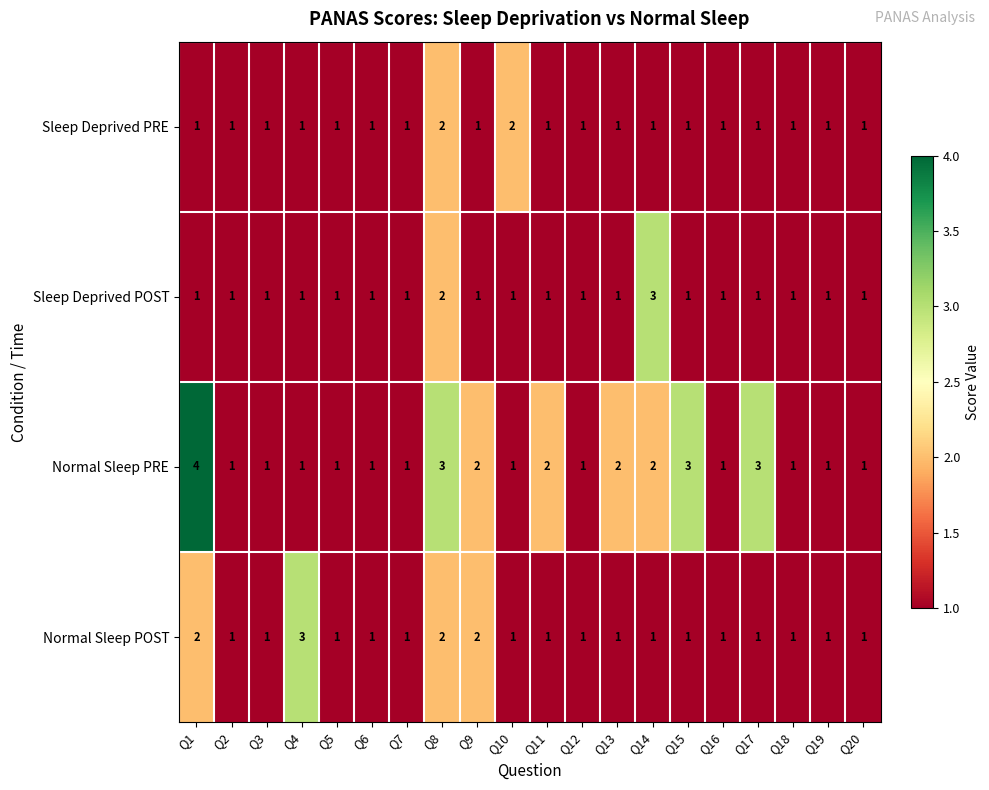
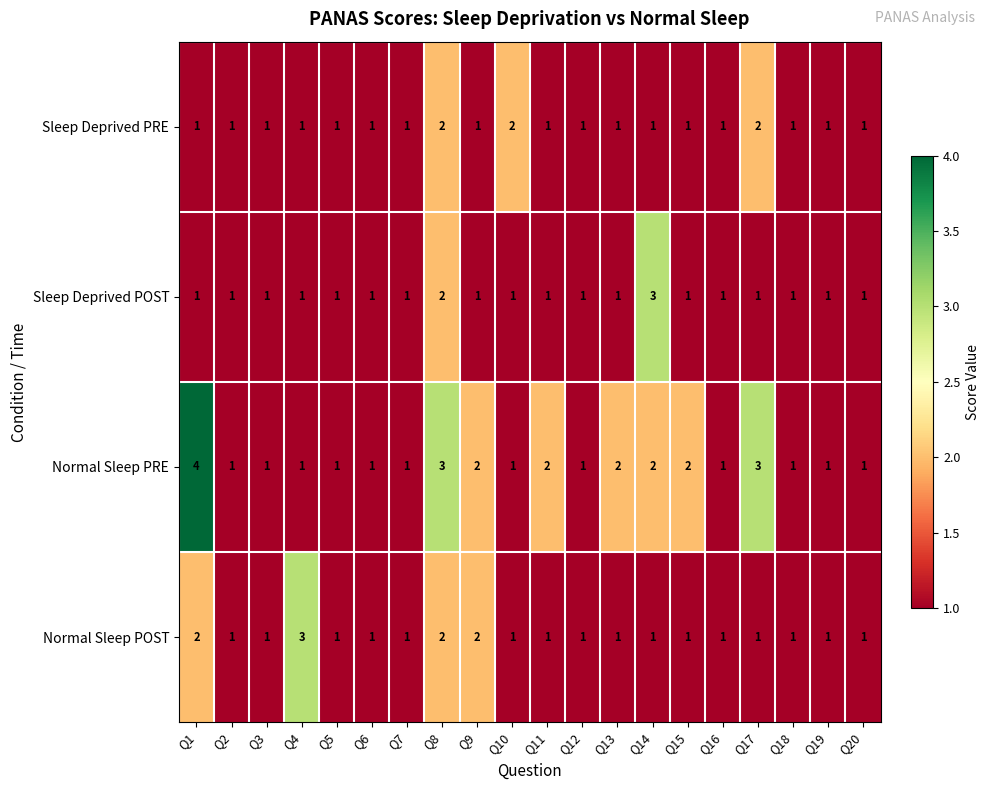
  {
    "Sleep Deprived PRE": {
      "Q1": 1,
      "Q2": 1,
      "Q3": 1,
      "Q4": 1,
      "Q5": 1,
      "Q6": 1,
      "Q7": 1,
      "Q8": 2,
      "Q9": 1,
      "Q10": 2,
      "Q11": 1,
      "Q12": 1,
      "Q13": 1,
      "Q14": 1,
      "Q15": 1,
      "Q16": 1,
-     "Q17": 1,
+     "Q17": 2,
      "Q18": 1,
      "Q19": 1,
      "Q20": 1
    },
    "Sleep Deprived POST": {
      "Q1": 1,
      "Q2": 1,
      "Q3": 1,
      "Q4": 1,
      "Q5": 1,
      "Q6": 1,
      "Q7": 1,
      "Q8": 2,
      "Q9": 1,
      "Q10": 1,
      "Q11": 1,
      "Q12": 1,
      "Q13": 1,
      "Q14": 3,
      "Q15": 1,
      "Q16": 1,
      "Q17": 1,
      "Q18": 1,
      "Q19": 1,
      "Q20": 1
    },
    "Normal Sleep PRE": {
      "Q1": 4,
      "Q2": 1,
      "Q3": 1,
      "Q4": 1,
      "Q5": 1,
      "Q6": 1,
      "Q7": 1,
      "Q8": 3,
      "Q9": 2,
      "Q10": 1,
      "Q11": 2,
      "Q12": 1,
      "Q13": 2,
      "Q14": 2,
-     "Q15": 3,
+     "Q15": 2,
      "Q16": 1,
      "Q17": 3,
      "Q18": 1,
      "Q19": 1,
      "Q20": 1
    },
    "Normal Sleep POST": {
      "Q1": 2,
      "Q2": 1,
      "Q3": 1,
      "Q4": 3,
      "Q5": 1,
      "Q6": 1,
      "Q7": 1,
      "Q8": 2,
      "Q9": 2,
      "Q10": 1,
      "Q11": 1,
      "Q12": 1,
      "Q13": 1,
      "Q14": 1,
      "Q15": 1,
      "Q16": 1,
      "Q17": 1,
      "Q18": 1,
      "Q19": 1,
      "Q20": 1
    }
  }
